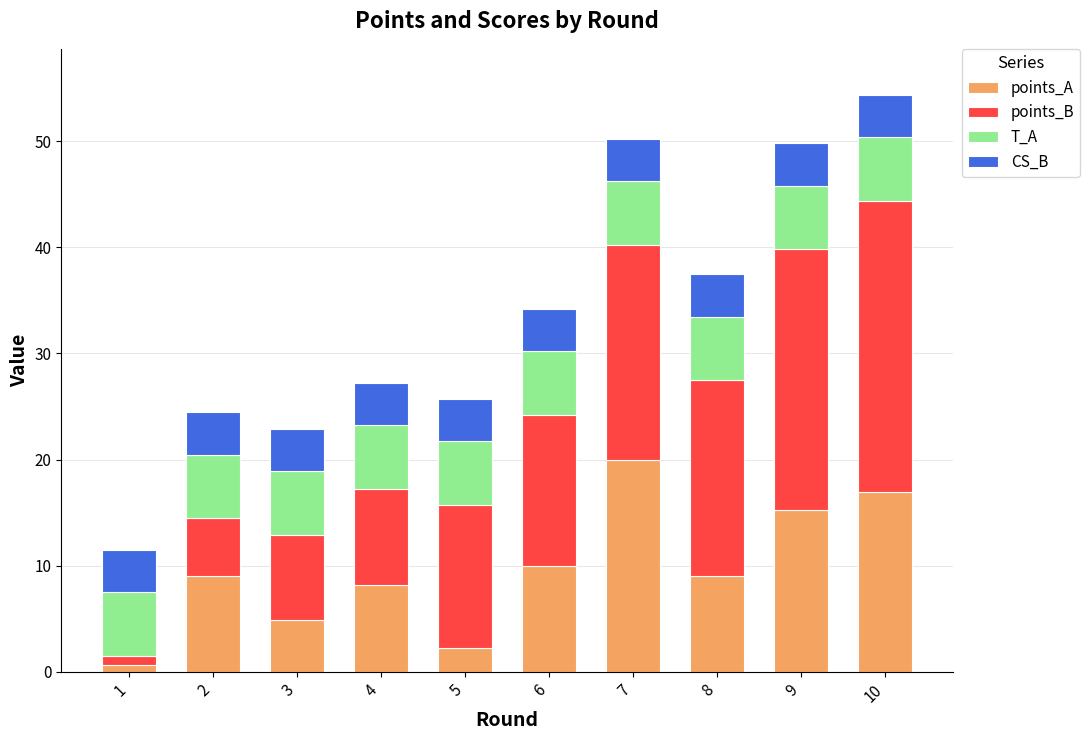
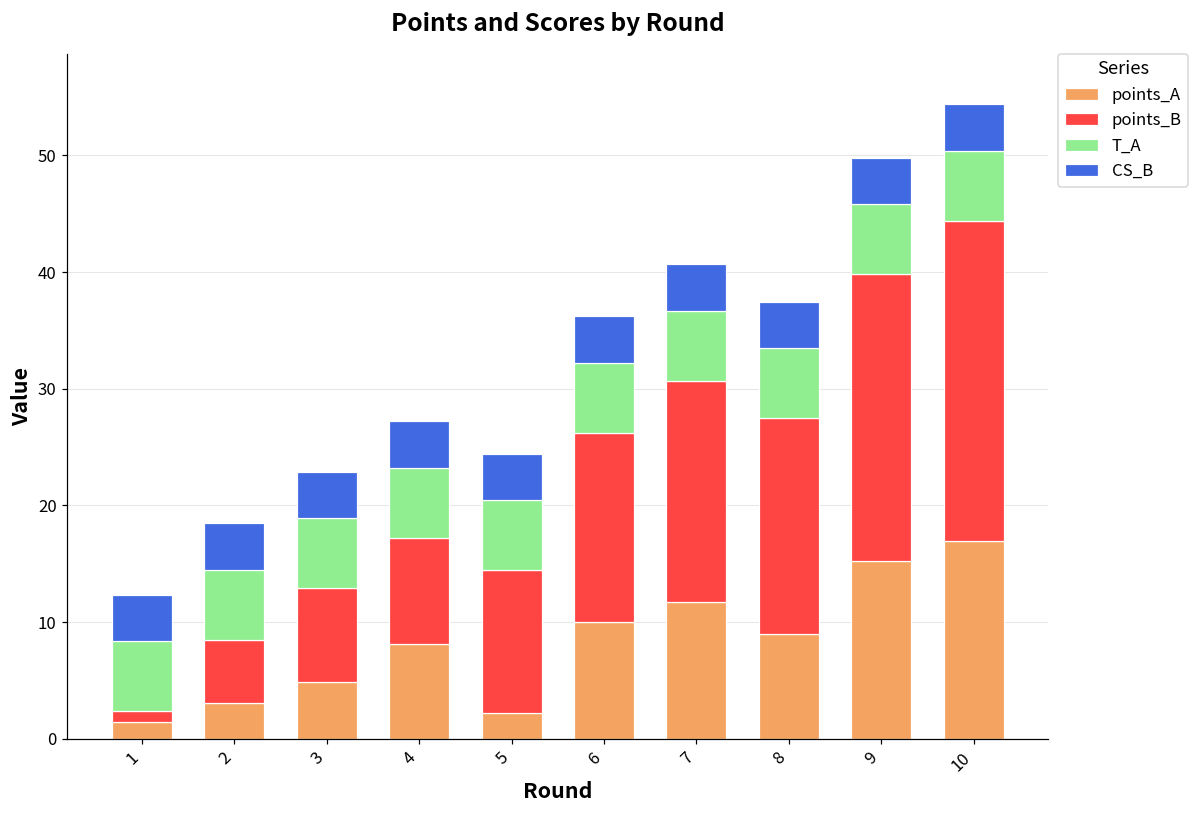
  {
    "points_A": {
-     "1": 0.6,
-     "2": 9.0,
+     "1": 1.5,
+     "2": 3.1,
      "3": 4.8,
      "4": 8.1,
      "5": 2.2,
      "6": 10.0,
-     "7": 19.9,
+     "7": 11.7,
      "8": 9.0,
      "9": 15.3,
      "10": 17.0
    },
    "points_B": {
      "1": 0.9,
      "2": 5.4,
      "3": 8.1,
      "4": 9.1,
-     "5": 13.5,
-     "6": 14.2,
-     "7": 20.3,
+     "5": 12.2,
+     "6": 16.2,
+     "7": 19.0,
      "8": 18.5,
      "9": 24.6,
      "10": 27.4
    },
    "T_A": {
      "1": 6.0,
      "2": 6.0,
      "3": 6.0,
      "4": 6.0,
      "5": 6.0,
      "6": 6.0,
      "7": 6.0,
      "8": 6.0,
      "9": 6.0,
      "10": 6.0
    },
    "CS_B": {
      "1": 4.0,
      "2": 4.0,
      "3": 4.0,
      "4": 4.0,
      "5": 4.0,
      "6": 4.0,
      "7": 4.0,
      "8": 4.0,
      "9": 4.0,
      "10": 4.0
    }
  }
